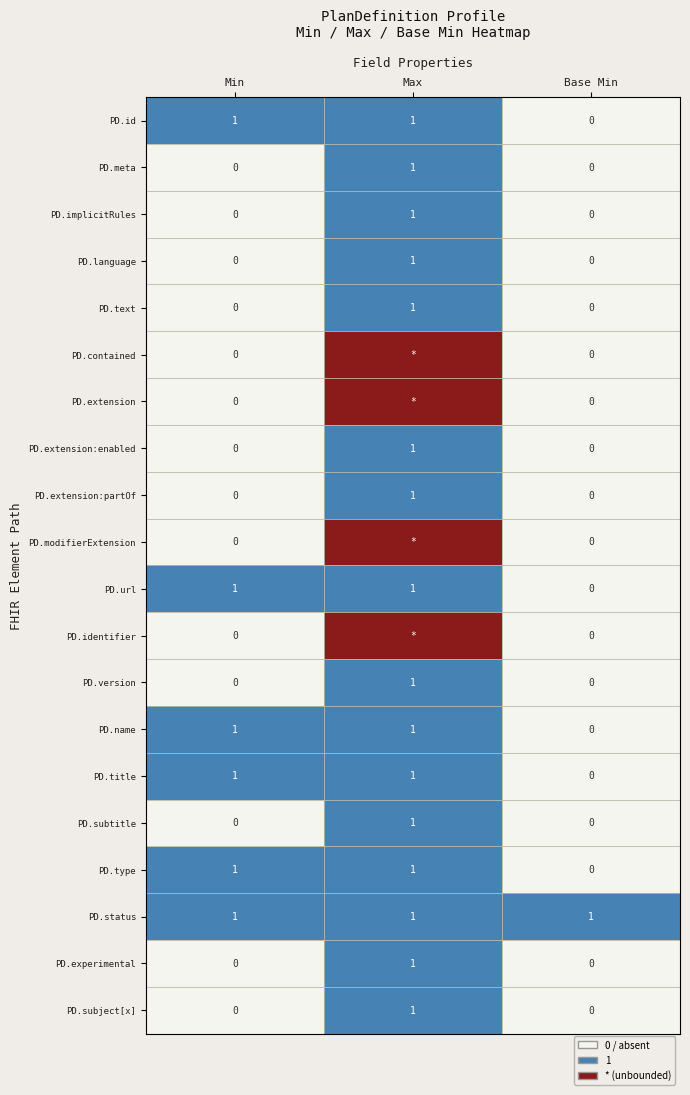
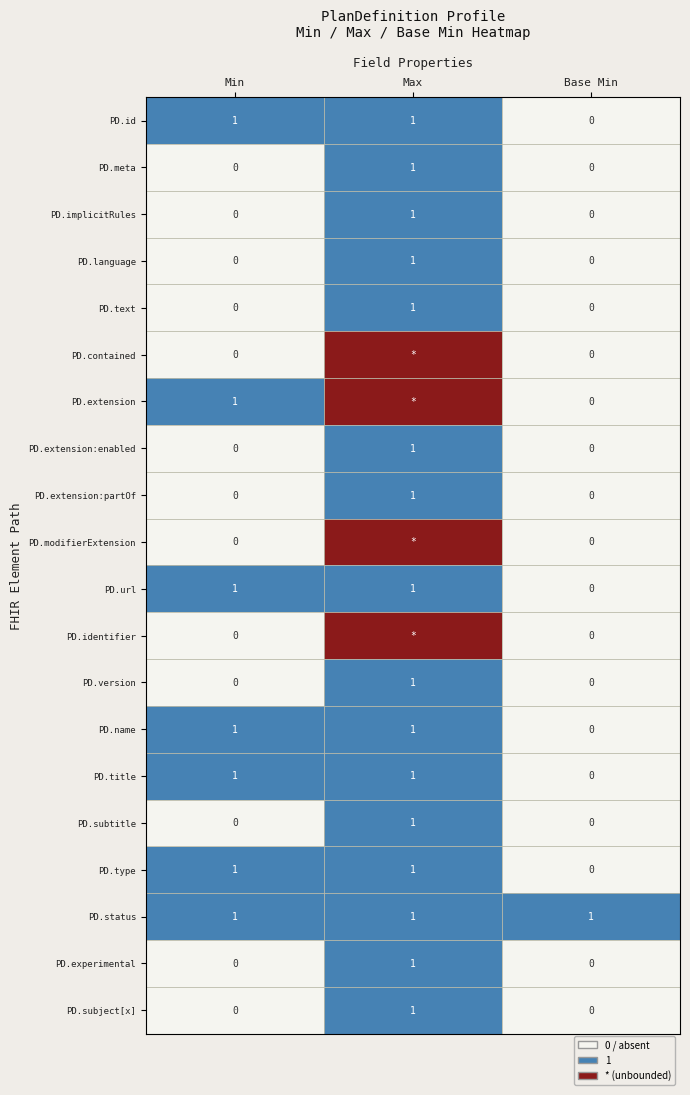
  {
    "PD.id": {
      "Min": 1,
      "Max": 1,
      "Base Min": 0
    },
    "PD.meta": {
      "Min": 0,
      "Max": 1,
      "Base Min": 0
    },
    "PD.implicitRules": {
      "Min": 0,
      "Max": 1,
      "Base Min": 0
    },
    "PD.language": {
      "Min": 0,
      "Max": 1,
      "Base Min": 0
    },
    "PD.text": {
      "Min": 0,
      "Max": 1,
      "Base Min": 0
    },
    "PD.contained": {
      "Min": 0,
      "Base Min": 0
    },
    "PD.extension": {
-     "Min": 0,
+     "Min": 1,
      "Base Min": 0
    },
    "PD.extension:enabled": {
      "Min": 0,
      "Max": 1,
      "Base Min": 0
    },
    "PD.extension:partOf": {
      "Min": 0,
      "Max": 1,
      "Base Min": 0
    },
    "PD.modifierExtension": {
      "Min": 0,
      "Base Min": 0
    },
    "PD.url": {
      "Min": 1,
      "Max": 1,
      "Base Min": 0
    },
    "PD.identifier": {
      "Min": 0,
      "Base Min": 0
    },
    "PD.version": {
      "Min": 0,
      "Max": 1,
      "Base Min": 0
    },
    "PD.name": {
      "Min": 1,
      "Max": 1,
      "Base Min": 0
    },
    "PD.title": {
      "Min": 1,
      "Max": 1,
      "Base Min": 0
    },
    "PD.subtitle": {
      "Min": 0,
      "Max": 1,
      "Base Min": 0
    },
    "PD.type": {
      "Min": 1,
      "Max": 1,
      "Base Min": 0
    },
    "PD.status": {
      "Min": 1,
      "Max": 1,
      "Base Min": 1
    },
    "PD.experimental": {
      "Min": 0,
      "Max": 1,
      "Base Min": 0
    },
    "PD.subject[x]": {
      "Min": 0,
      "Max": 1,
      "Base Min": 0
    }
  }
